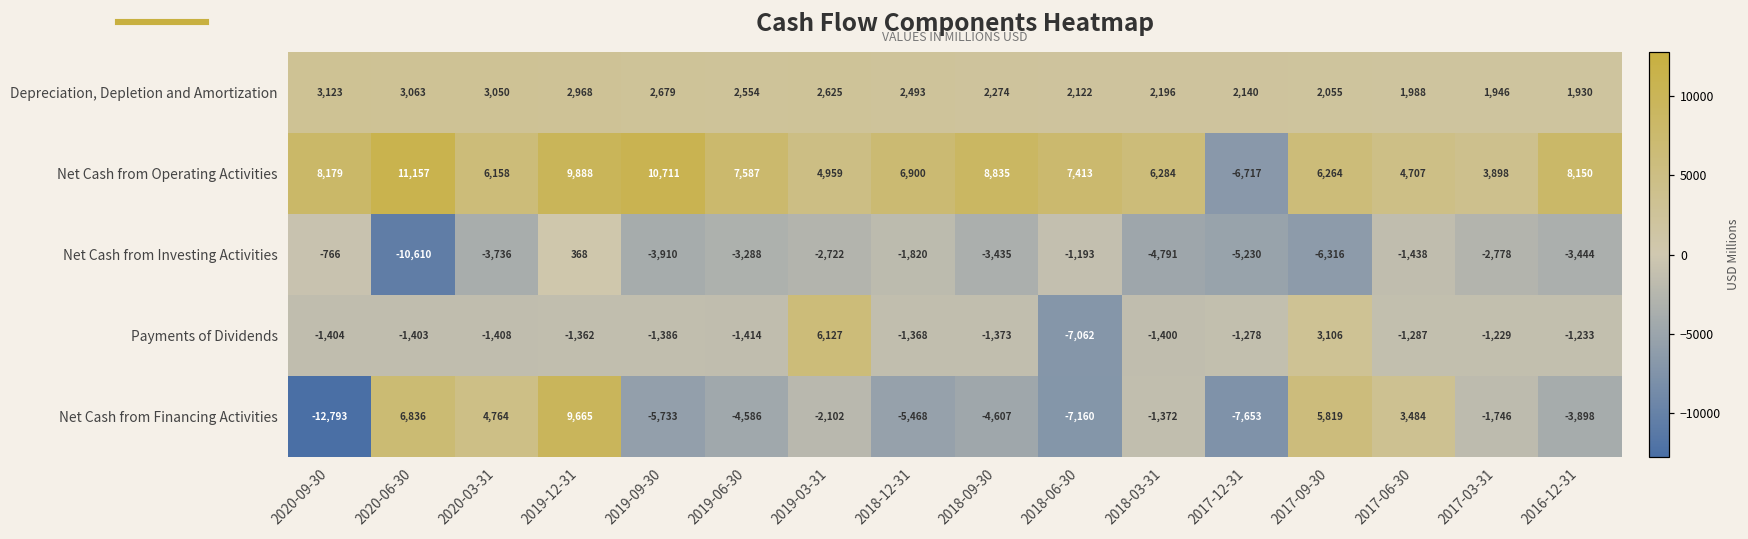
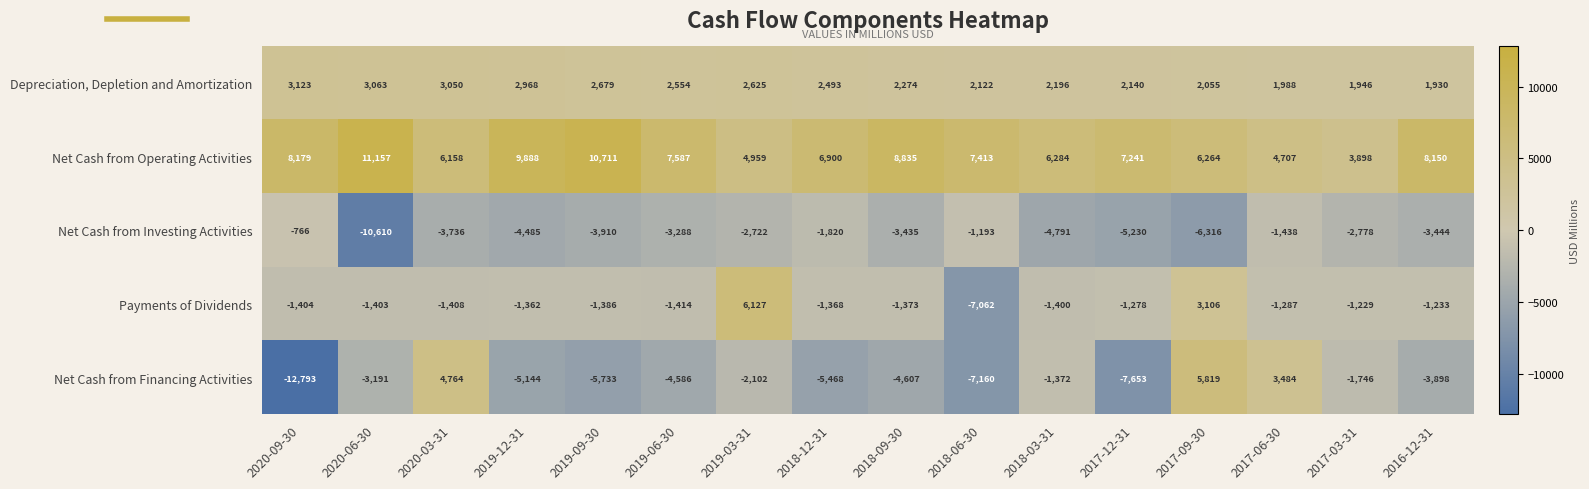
  {
    "Depreciation, Depletion and Amortization": {
      "2020-09-30": "3,123",
      "2020-06-30": "3,063",
      "2020-03-31": "3,050",
      "2019-12-31": "2,968",
      "2019-09-30": "2,679",
      "2019-06-30": "2,554",
      "2019-03-31": "2,625",
      "2018-12-31": "2,493",
      "2018-09-30": "2,274",
      "2018-06-30": "2,122",
      "2018-03-31": "2,196",
      "2017-12-31": "2,140",
      "2017-09-30": "2,055",
      "2017-06-30": "1,988",
      "2017-03-31": "1,946",
      "2016-12-31": "1,930"
    },
    "Net Cash from Operating Activities": {
      "2020-09-30": "8,179",
      "2020-06-30": "11,157",
      "2020-03-31": "6,158",
      "2019-12-31": "9,888",
      "2019-09-30": "10,711",
      "2019-06-30": "7,587",
      "2019-03-31": "4,959",
      "2018-12-31": "6,900",
      "2018-09-30": "8,835",
      "2018-06-30": "7,413",
      "2018-03-31": "6,284",
-     "2017-12-31": "-6,717",
+     "2017-12-31": "7,241",
      "2017-09-30": "6,264",
      "2017-06-30": "4,707",
      "2017-03-31": "3,898",
      "2016-12-31": "8,150"
    },
    "Net Cash from Investing Activities": {
      "2020-09-30": "-766",
      "2020-06-30": "-10,610",
      "2020-03-31": "-3,736",
-     "2019-12-31": "368",
+     "2019-12-31": "-4,485",
      "2019-09-30": "-3,910",
      "2019-06-30": "-3,288",
      "2019-03-31": "-2,722",
      "2018-12-31": "-1,820",
      "2018-09-30": "-3,435",
      "2018-06-30": "-1,193",
      "2018-03-31": "-4,791",
      "2017-12-31": "-5,230",
      "2017-09-30": "-6,316",
      "2017-06-30": "-1,438",
      "2017-03-31": "-2,778",
      "2016-12-31": "-3,444"
    },
    "Payments of Dividends": {
      "2020-09-30": "-1,404",
      "2020-06-30": "-1,403",
      "2020-03-31": "-1,408",
      "2019-12-31": "-1,362",
      "2019-09-30": "-1,386",
      "2019-06-30": "-1,414",
      "2019-03-31": "6,127",
      "2018-12-31": "-1,368",
      "2018-09-30": "-1,373",
      "2018-06-30": "-7,062",
      "2018-03-31": "-1,400",
      "2017-12-31": "-1,278",
      "2017-09-30": "3,106",
      "2017-06-30": "-1,287",
      "2017-03-31": "-1,229",
      "2016-12-31": "-1,233"
    },
    "Net Cash from Financing Activities": {
      "2020-09-30": "-12,793",
-     "2020-06-30": "6,836",
+     "2020-06-30": "-3,191",
      "2020-03-31": "4,764",
-     "2019-12-31": "9,665",
+     "2019-12-31": "-5,144",
      "2019-09-30": "-5,733",
      "2019-06-30": "-4,586",
      "2019-03-31": "-2,102",
      "2018-12-31": "-5,468",
      "2018-09-30": "-4,607",
      "2018-06-30": "-7,160",
      "2018-03-31": "-1,372",
      "2017-12-31": "-7,653",
      "2017-09-30": "5,819",
      "2017-06-30": "3,484",
      "2017-03-31": "-1,746",
      "2016-12-31": "-3,898"
    }
  }
